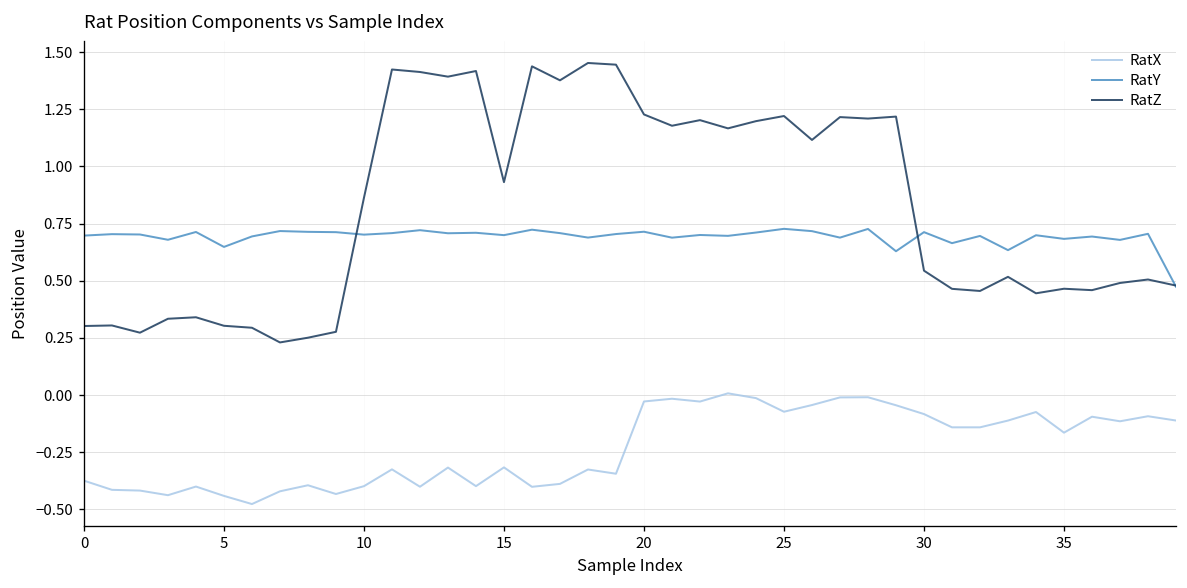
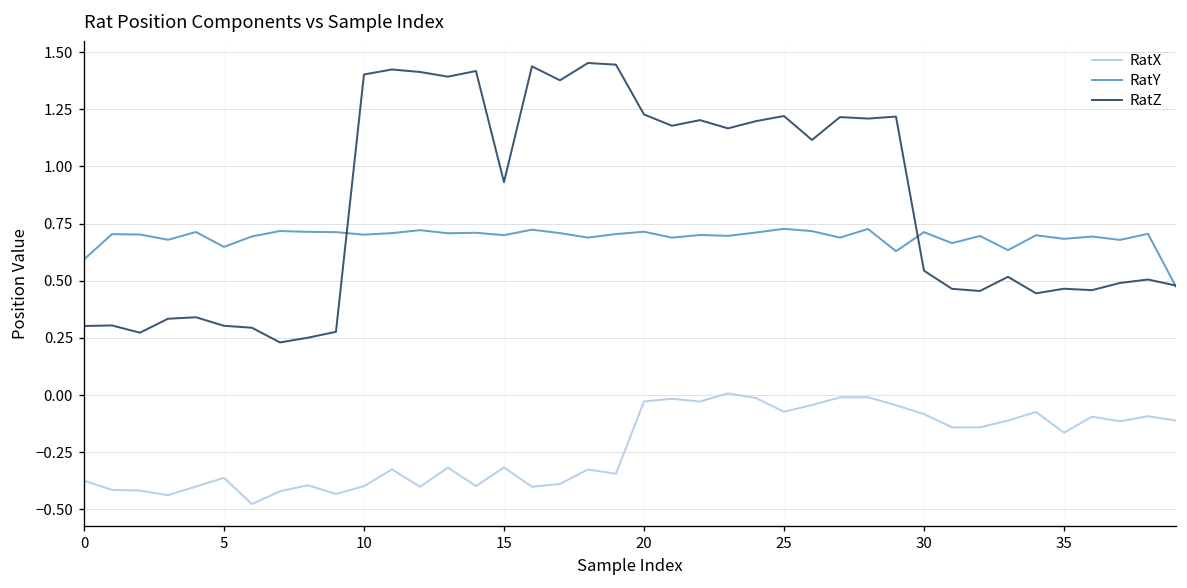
  {
    "RatX": {
      "0": -0.37,
-     "5": -0.44,
+     "5": -0.36,
      "10": -0.40,
      "15": -0.32,
      "20": -0.03,
      "25": -0.07,
      "30": -0.08,
      "35": -0.16
    },
    "RatY": {
-     "0": 0.70,
+     "0": 0.59,
      "5": 0.65,
      "10": 0.70,
      "15": 0.70,
      "20": 0.71,
      "25": 0.73,
      "30": 0.71,
      "35": 0.68
    },
    "RatZ": {
      "0": 0.30,
      "5": 0.30,
-     "10": 0.86,
+     "10": 1.40,
      "15": 0.93,
      "20": 1.23,
      "25": 1.22,
      "30": 0.54,
      "35": 0.46
    }
  }
